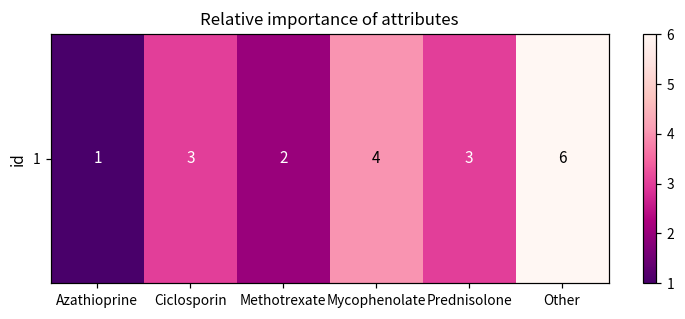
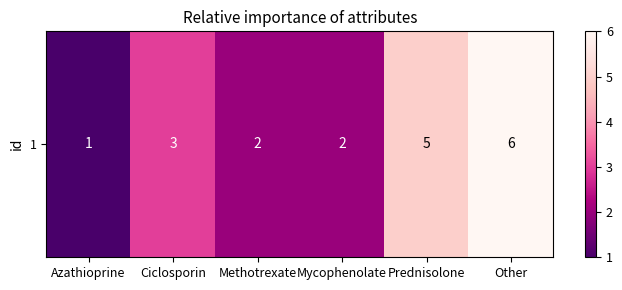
  {
    "1": {
      "Azathioprine": 1,
      "Ciclosporin": 3,
      "Methotrexate": 2,
-     "Mycophenolate": 4,
-     "Prednisolone": 3,
+     "Mycophenolate": 2,
+     "Prednisolone": 5,
      "Other": 6
    }
  }
